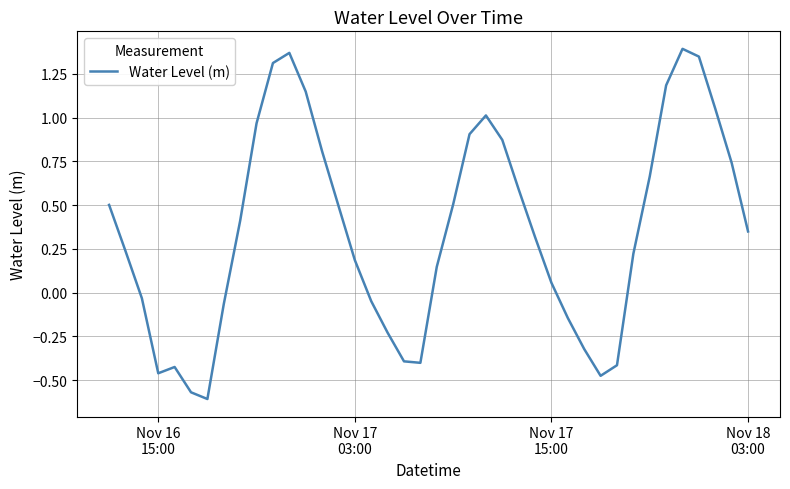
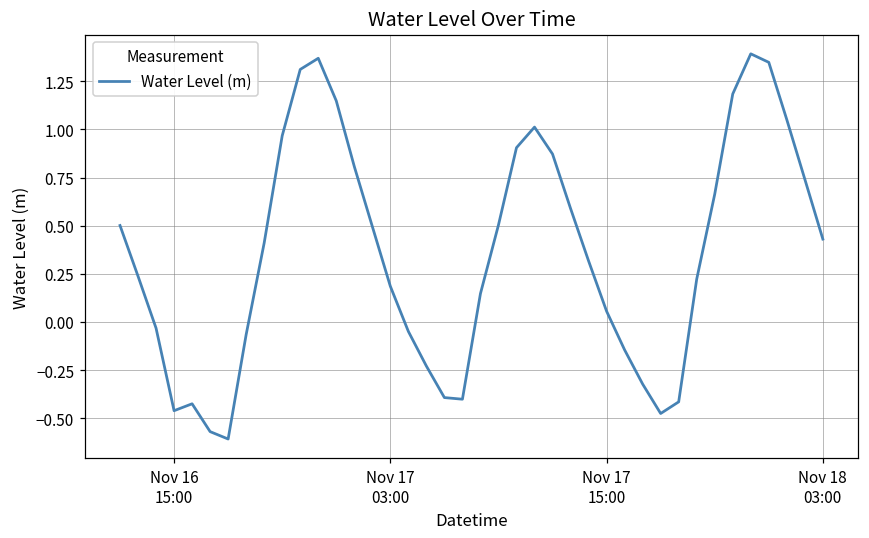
  {
    "Nov 16 15:00": -0.46,
    "Nov 17 03:00": 0.19,
    "Nov 17 15:00": 0.06,
-   "Nov 18 03:00": 0.35
+   "Nov 18 03:00": 0.43
  }
